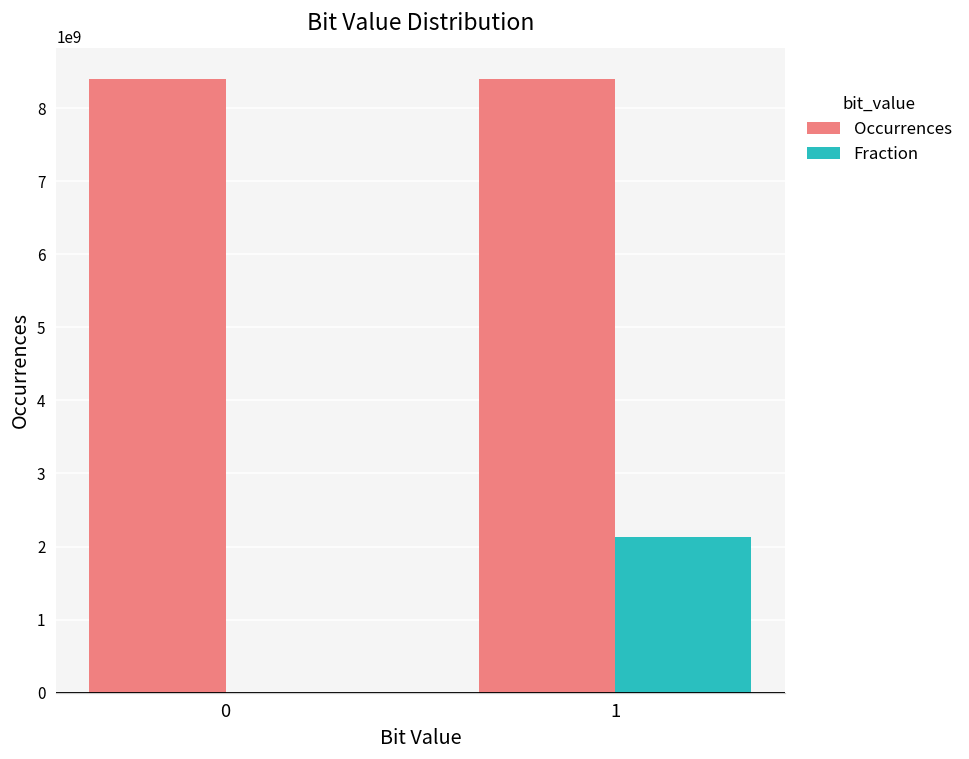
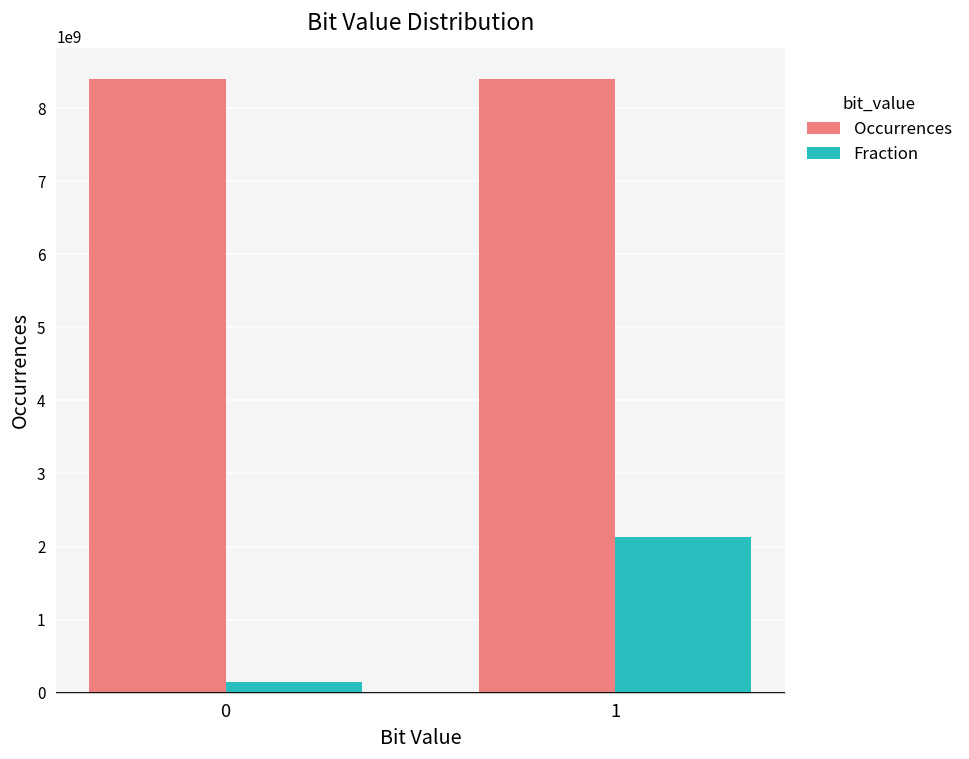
  {
    "Occurrences": {
      "0": 8400000000,
      "1": 8400000000
    },
    "Fraction": {
-     "0": 0,
+     "0": 100000000,
      "1": 2100000000
    }
  }
